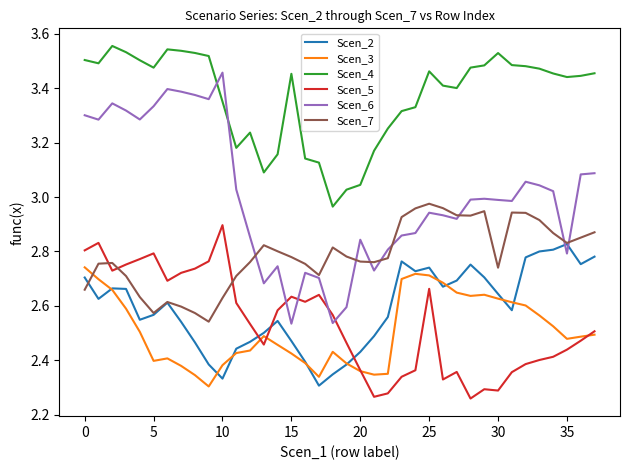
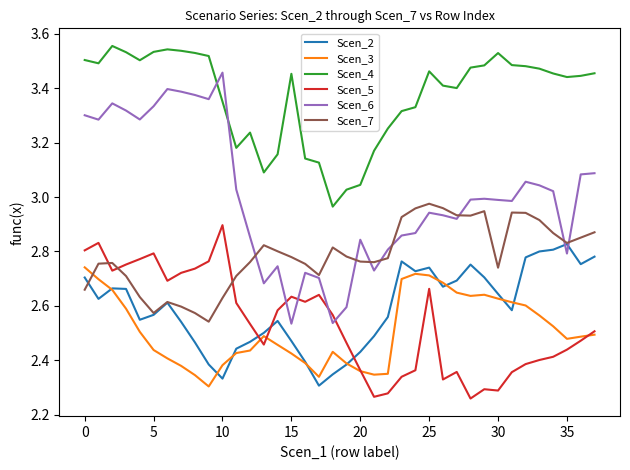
  {
    "Scen_2": {
      "0": 2.70,
      "10": 2.33,
      "15": 2.47,
      "20": 2.43,
      "25": 2.74,
      "30": 2.64
    },
    "Scen_3": {
      "0": 2.74,
-     "5": 2.40,
+     "5": 2.44,
      "10": 2.38,
      "15": 2.43,
      "25": 2.71,
      "30": 2.63,
      "35": 2.48
    },
    "Scen_4": {
      "0": 3.50,
-     "5": 3.47,
+     "5": 3.53,
      "10": 3.35,
      "15": 3.45,
      "20": 3.04,
      "25": 3.46,
      "30": 3.53,
      "35": 3.44
    },
    "Scen_5": {
      "0": 2.80,
      "5": 2.79,
      "10": 2.90,
      "15": 2.63,
      "25": 2.66,
      "30": 2.29,
      "35": 2.44
    },
    "Scen_6": {
      "0": 3.30,
      "5": 3.33,
      "10": 3.46,
      "15": 2.53,
      "20": 2.84,
      "25": 2.94,
      "30": 2.99,
      "35": 2.79
    },
    "Scen_7": {
      "0": 2.66,
      "10": 2.63,
      "15": 2.78,
      "20": 2.76,
      "25": 2.98,
      "30": 2.74
    }
  }
